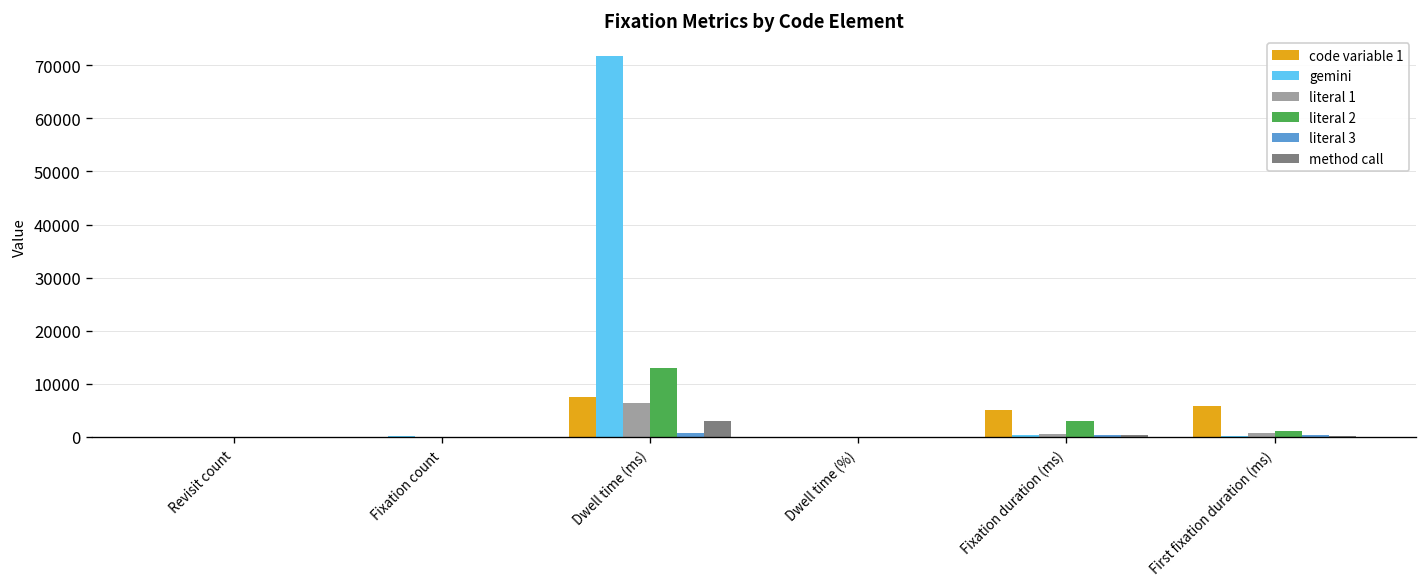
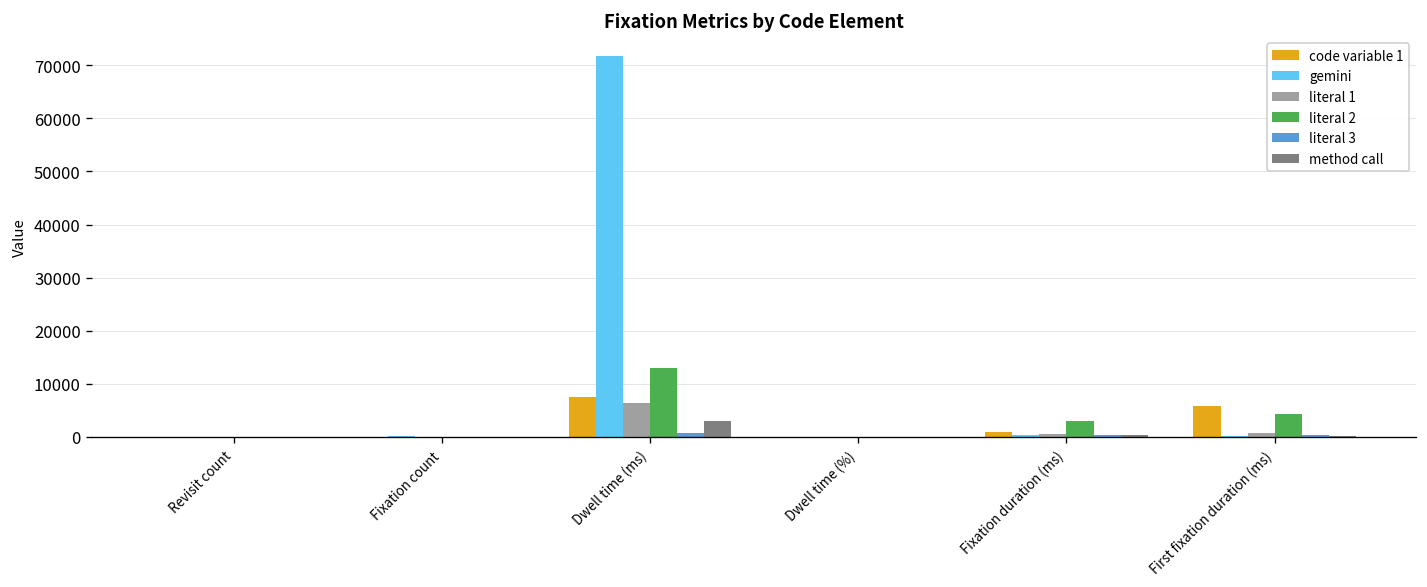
  {
    "code variable 1": {
      "Dwell time (ms)": 8000,
-     "Fixation duration (ms)": 5000,
+     "Fixation duration (ms)": 1000,
      "First fixation duration (ms)": 6000
    },
    "literal 2": {
      "Dwell time (ms)": 13000,
      "Fixation duration (ms)": 3000,
-     "First fixation duration (ms)": 1000
+     "First fixation duration (ms)": 4000
    }
  }
